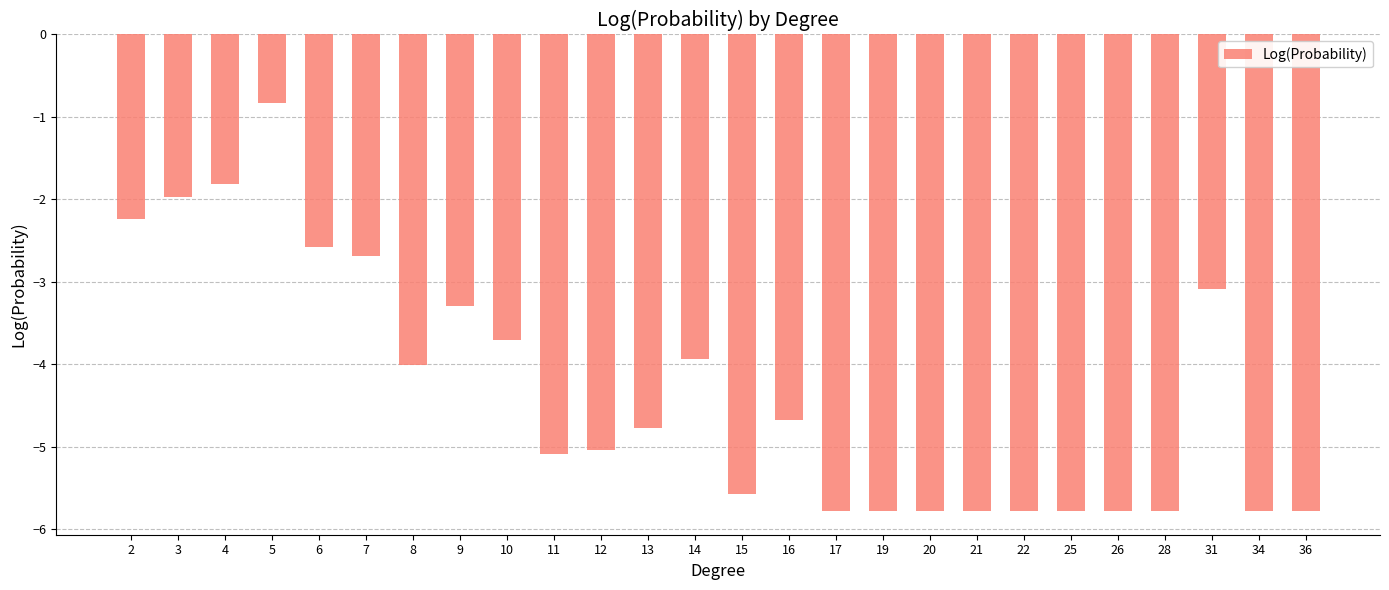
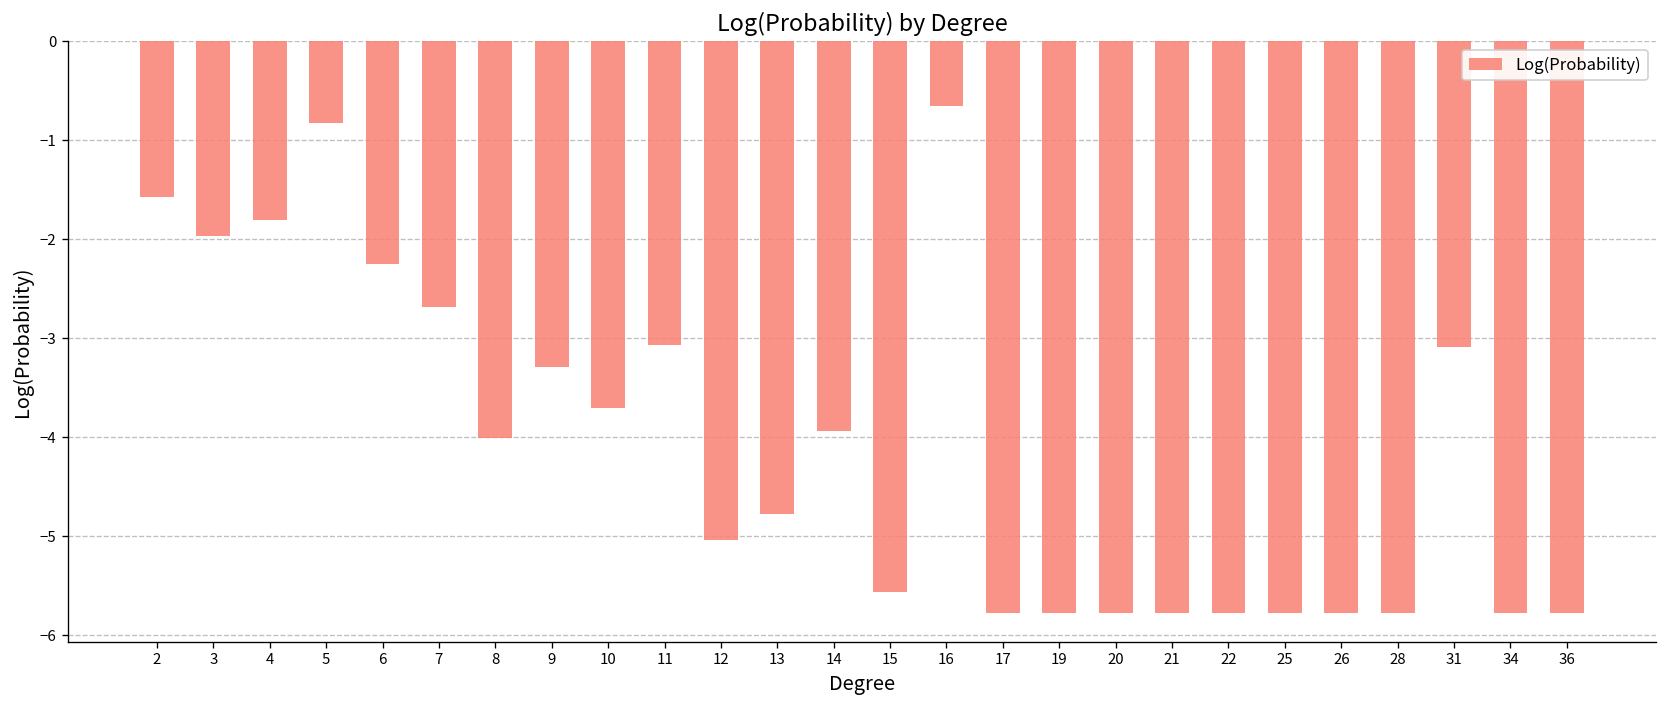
  {
-   "2": -2.2,
+   "2": -1.6,
    "3": -2.0,
    "4": -1.8,
    "5": -0.8,
-   "6": -2.6,
+   "6": -2.3,
    "7": -2.7,
    "8": -4.0,
    "9": -3.3,
    "10": -3.7,
-   "11": -5.1,
+   "11": -3.1,
    "12": -5.0,
    "13": -4.8,
    "14": -3.9,
    "15": -5.6,
-   "16": -4.7,
+   "16": -0.7,
    "17": -5.8,
    "19": -5.8,
    "20": -5.8,
    "21": -5.8,
    "22": -5.8,
    "25": -5.8,
    "26": -5.8,
    "28": -5.8,
    "31": -3.1,
    "34": -5.8,
    "36": -5.8
  }
